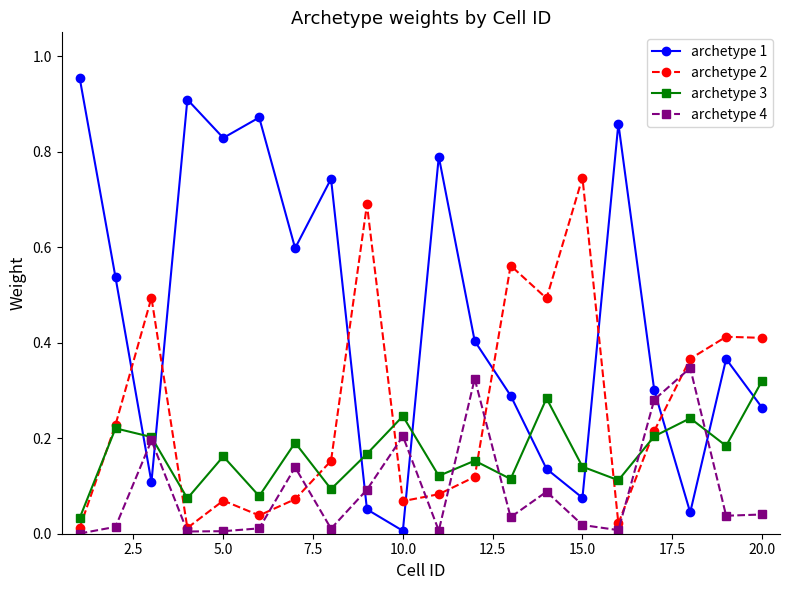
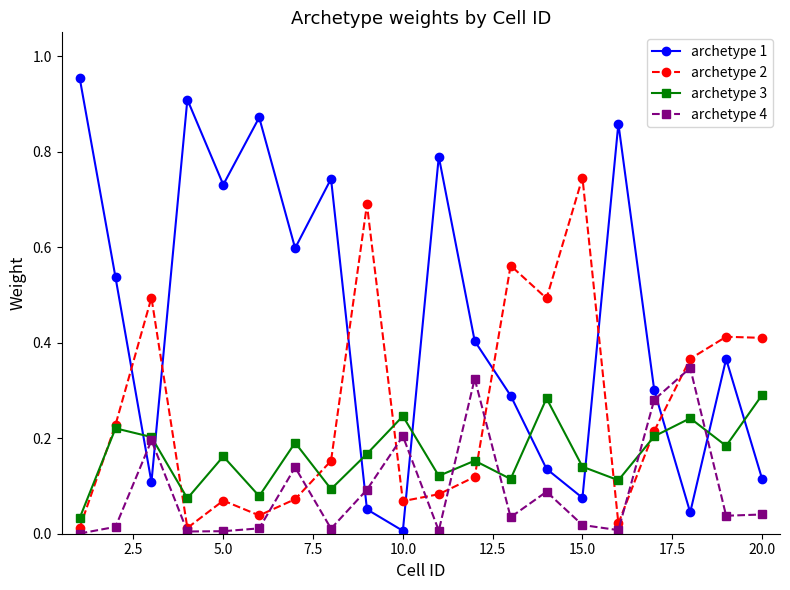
  {
    "archetype 1": {
-     "5.0": 0.83,
+     "5.0": 0.73,
      "10.0": 0.01,
      "15.0": 0.08,
-     "20.0": 0.26
+     "20.0": 0.12
    },
    "archetype 2": {
      "5.0": 0.07,
      "10.0": 0.07,
      "15.0": 0.75,
      "20.0": 0.41
    },
    "archetype 3": {
      "5.0": 0.16,
      "10.0": 0.25,
      "15.0": 0.14,
-     "20.0": 0.32
+     "20.0": 0.29
    },
    "archetype 4": {
      "5.0": 0.01,
      "10.0": 0.20,
      "15.0": 0.02,
      "20.0": 0.04
    }
  }
